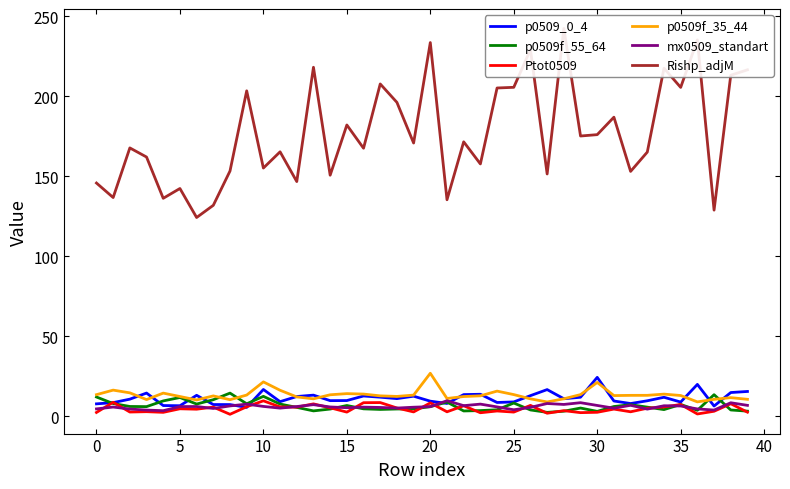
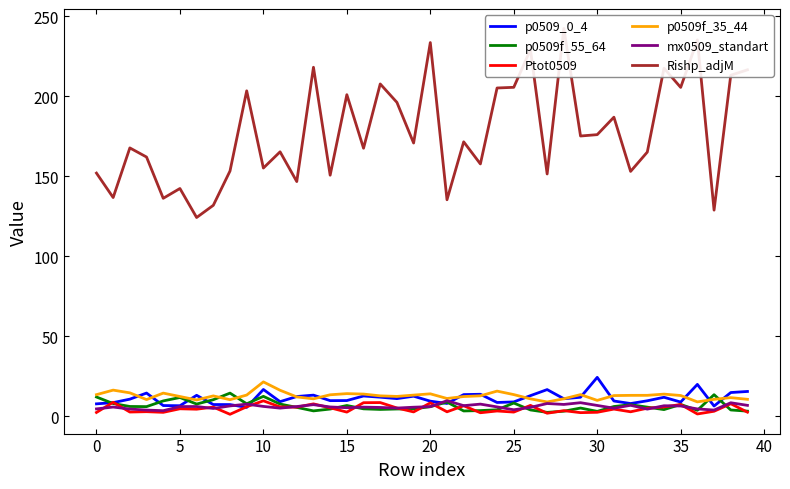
  {
    "p0509_0_4": {
      "0": 8,
      "10": 17,
      "15": 10,
      "30": 24
    },
    "p0509f_55_64": {
      "10": 13
    },
    "Ptot0509": {
      "0": 2,
      "10": 10,
      "15": 3
    },
    "p0509f_35_44": {
      "10": 22,
      "15": 14,
-     "20": 27,
+     "20": 14,
      "25": 14,
-     "30": 21,
+     "30": 10,
      "35": 13
    },
    "mx0509_standart": {
      "0": 5,
      "10": 6,
      "30": 7
    },
    "Rishp_adjM": {
-     "0": 146,
+     "0": 152,
      "5": 142,
      "10": 155,
-     "15": 182,
+     "15": 201,
      "20": 234,
      "25": 206,
      "30": 176,
      "35": 205
    }
  }
